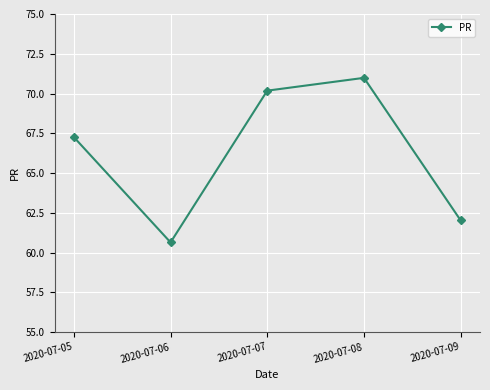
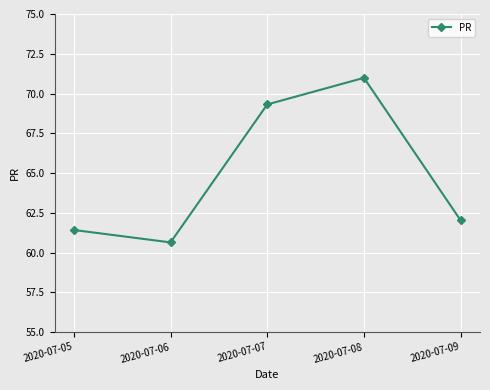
  {
-   "2020-07-05": 67.3,
+   "2020-07-05": 61.4,
    "2020-07-06": 60.6,
-   "2020-07-07": 70.2,
+   "2020-07-07": 69.3,
    "2020-07-08": 71.0,
    "2020-07-09": 62.0
  }
